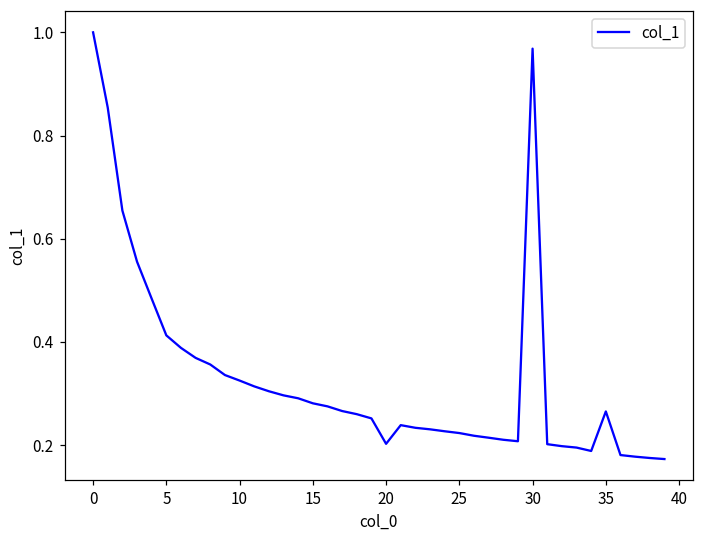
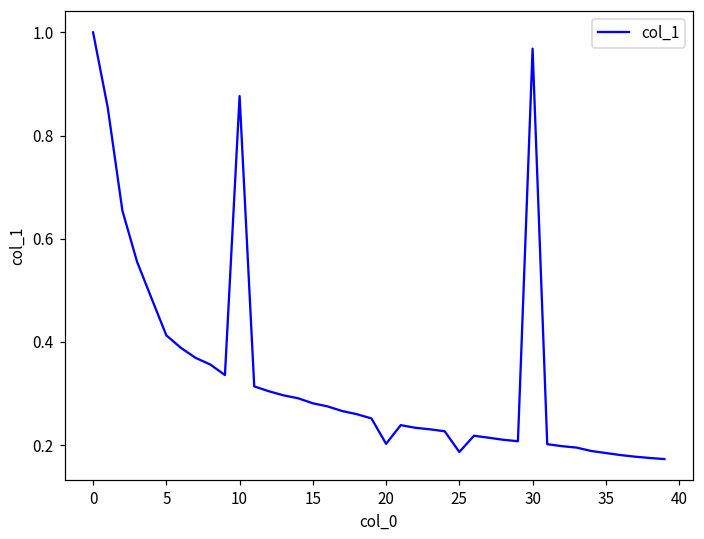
  {
    "0": 1.00,
    "5": 0.41,
-   "10": 0.33,
+   "10": 0.88,
    "15": 0.28,
    "20": 0.20,
-   "25": 0.22,
+   "25": 0.19,
    "30": 0.97,
-   "35": 0.27
+   "35": 0.18
  }
